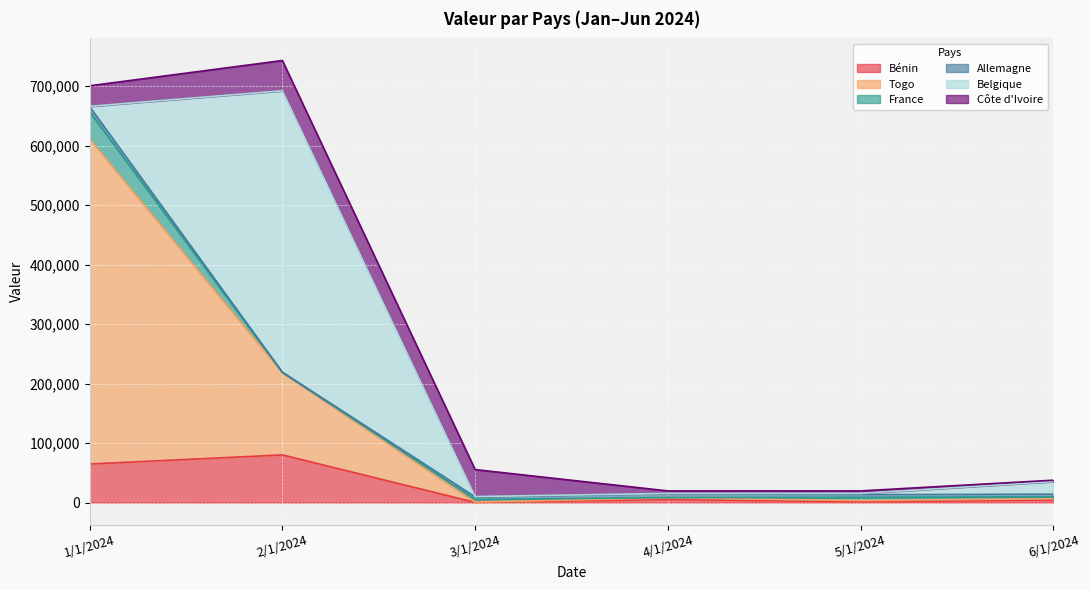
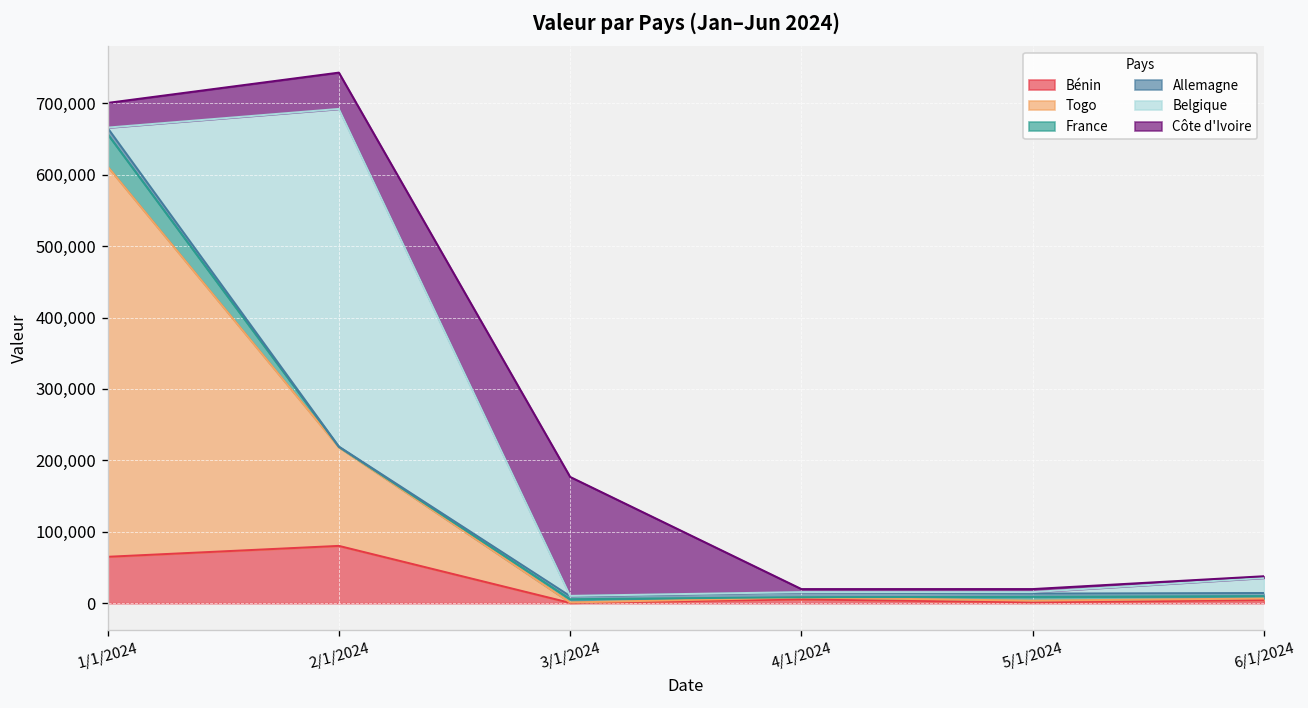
  {
    "Bénin": {
      "1/1/2024": "60,000",
      "2/1/2024": "80,000"
    },
    "Togo": {
      "1/1/2024": "550,000"
    },
    "Belgique": {
      "2/1/2024": "470,000"
    },
    "Côte d'Ivoire": {
      "1/1/2024": "30,000",
      "2/1/2024": "50,000",
-     "3/1/2024": "50,000"
+     "3/1/2024": "170,000"
    }
  }
